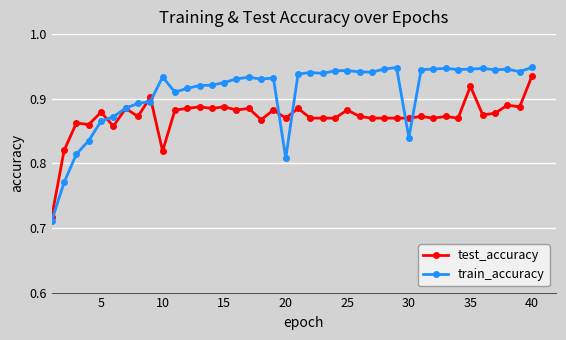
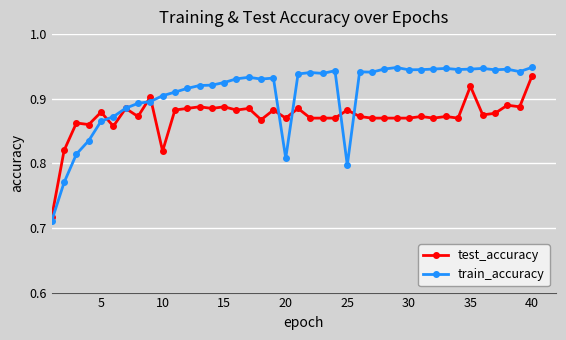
  {
    "test_accuracy": {
      "5": 0.88,
      "10": 0.82,
      "15": 0.89,
      "20": 0.87,
      "25": 0.88,
      "30": 0.87,
      "35": 0.92,
      "40": 0.94
    },
    "train_accuracy": {
      "5": 0.87,
-     "10": 0.93,
+     "10": 0.90,
      "15": 0.93,
      "20": 0.81,
-     "25": 0.94,
-     "30": 0.84,
+     "25": 0.80,
+     "30": 0.94,
      "35": 0.95,
      "40": 0.95
    }
  }
